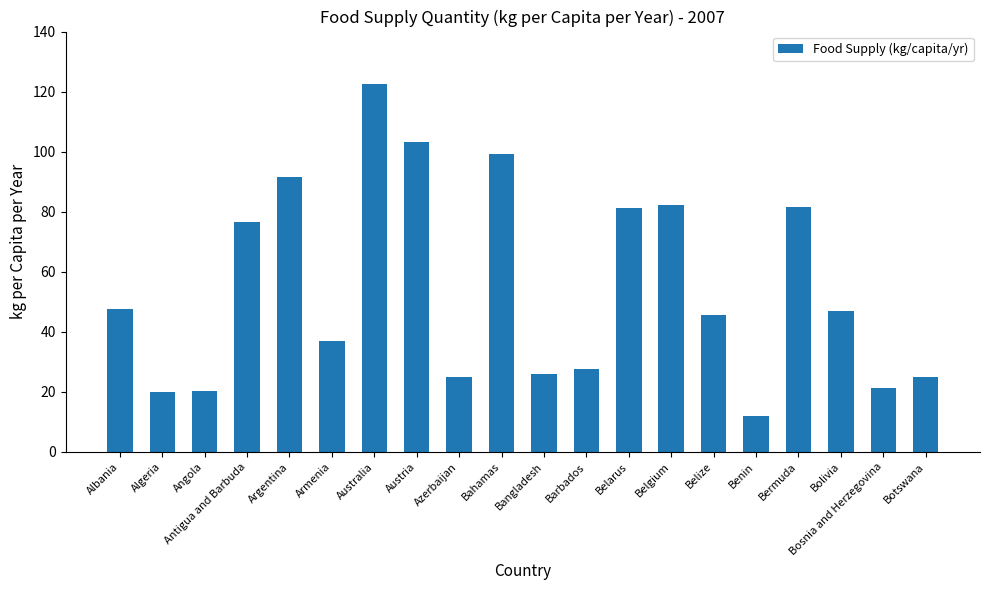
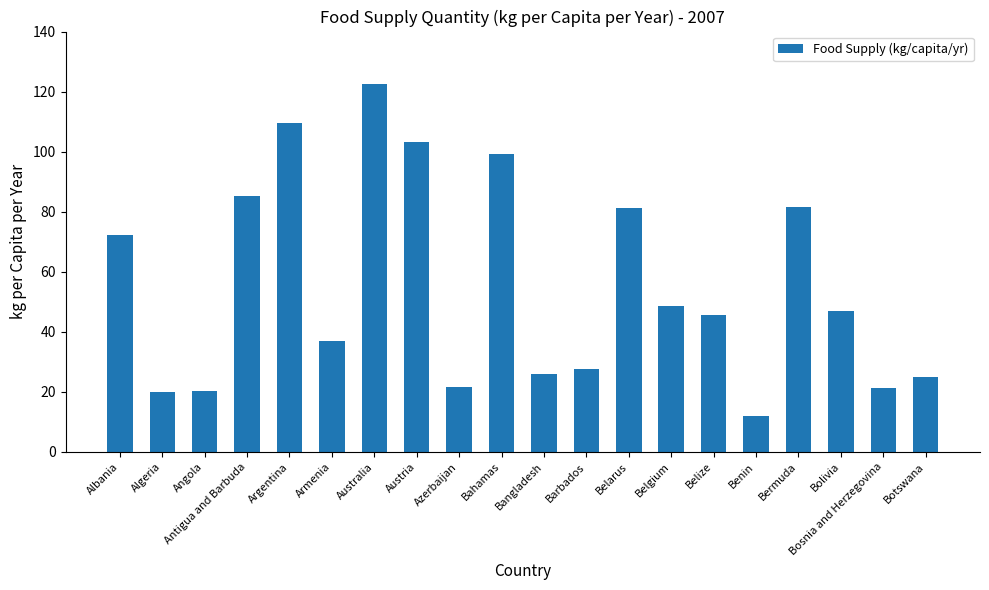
  {
-   "Albania": 48,
+   "Albania": 72,
    "Algeria": 20,
    "Angola": 20,
-   "Antigua and Barbuda": 77,
-   "Argentina": 91,
+   "Antigua and Barbuda": 85,
+   "Argentina": 109,
    "Armenia": 37,
    "Australia": 123,
    "Austria": 103,
-   "Azerbaijan": 25,
+   "Azerbaijan": 22,
    "Bahamas": 99,
    "Bangladesh": 26,
    "Barbados": 28,
    "Belarus": 81,
-   "Belgium": 82,
+   "Belgium": 49,
    "Belize": 46,
    "Benin": 12,
    "Bermuda": 82,
    "Bolivia": 47,
    "Bosnia and Herzegovina": 21,
    "Botswana": 25
  }
